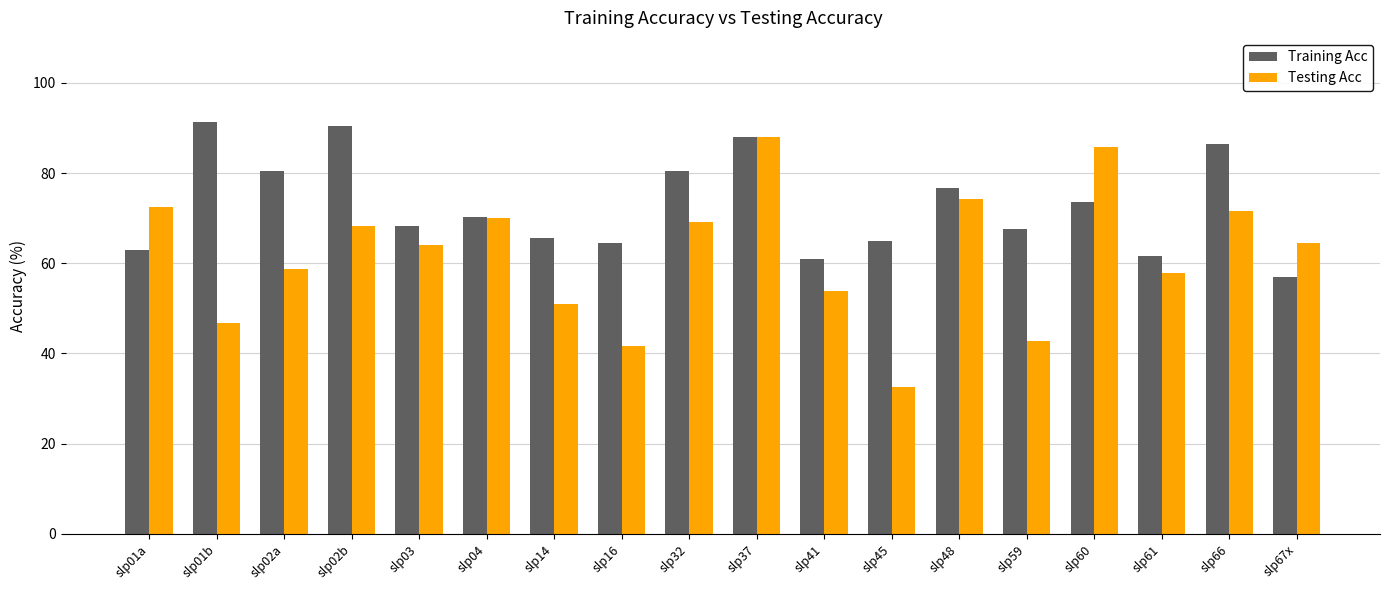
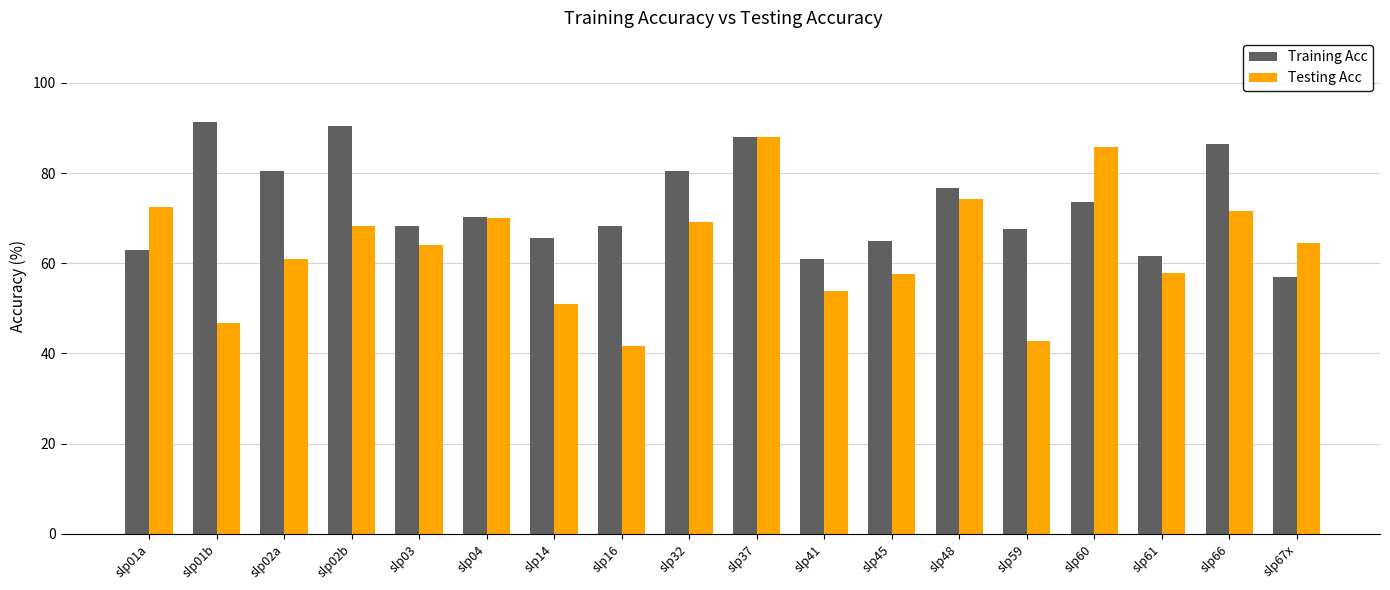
  {
    "Training Acc": {
      "slp01a": 63,
      "slp01b": 91,
      "slp02a": 81,
      "slp02b": 91,
      "slp03": 68,
      "slp04": 70,
      "slp14": 66,
-     "slp16": 65,
+     "slp16": 68,
      "slp32": 80,
      "slp37": 88,
      "slp41": 61,
      "slp45": 65,
      "slp48": 77,
      "slp59": 68,
      "slp60": 74,
      "slp61": 62,
      "slp66": 86,
      "slp67x": 57
    },
    "Testing Acc": {
      "slp01a": 72,
      "slp01b": 47,
-     "slp02a": 59,
+     "slp02a": 61,
      "slp02b": 68,
      "slp03": 64,
      "slp04": 70,
      "slp14": 51,
      "slp16": 42,
      "slp32": 69,
      "slp37": 88,
      "slp41": 54,
-     "slp45": 33,
+     "slp45": 58,
      "slp48": 74,
      "slp59": 43,
      "slp60": 86,
      "slp61": 58,
      "slp66": 72,
      "slp67x": 64
    }
  }
